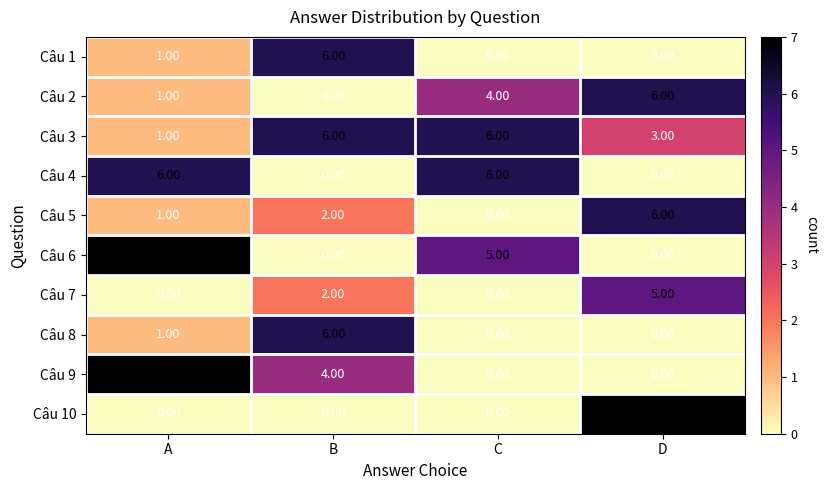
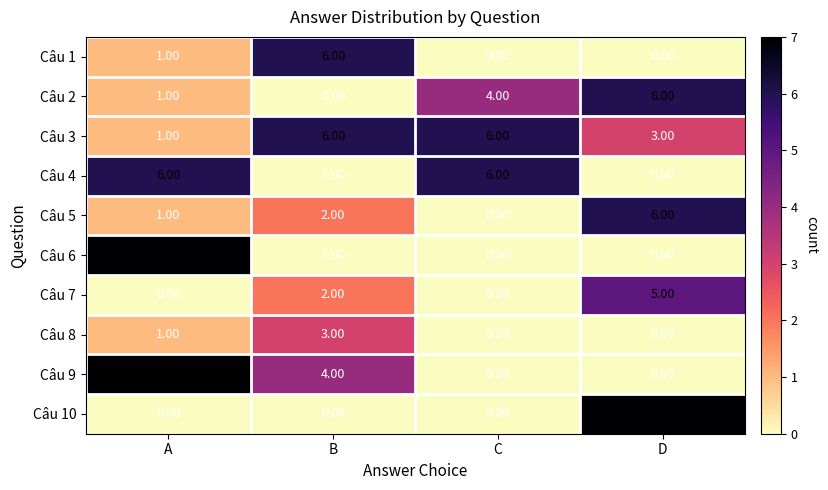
  {
    "Câu 1": {
      "A": 1.00,
      "B": 6.00,
      "C": 0.00,
      "D": 0.00
    },
    "Câu 2": {
      "A": 1.00,
      "B": 0.00,
      "C": 4.00,
      "D": 6.00
    },
    "Câu 3": {
      "A": 1.00,
      "B": 6.00,
      "C": 6.00,
      "D": 3.00
    },
    "Câu 4": {
      "A": 6.00,
      "B": 0.00,
      "C": 6.00,
      "D": 0.00
    },
    "Câu 5": {
      "A": 1.00,
      "B": 2.00,
      "C": 0.00,
      "D": 6.00
    },
    "Câu 6": {
      "B": 0.00,
-     "C": 5.00,
+     "C": 0.00,
      "D": 0.00
    },
    "Câu 7": {
      "A": 0.00,
      "B": 2.00,
      "C": 0.00,
      "D": 5.00
    },
    "Câu 8": {
      "A": 1.00,
-     "B": 6.00,
+     "B": 3.00,
      "C": 0.00,
      "D": 0.00
    },
    "Câu 9": {
      "B": 4.00,
      "C": 0.00,
      "D": 0.00
    },
    "Câu 10": {
      "A": 0.00,
      "B": 0.00,
      "C": 0.00
    }
  }
